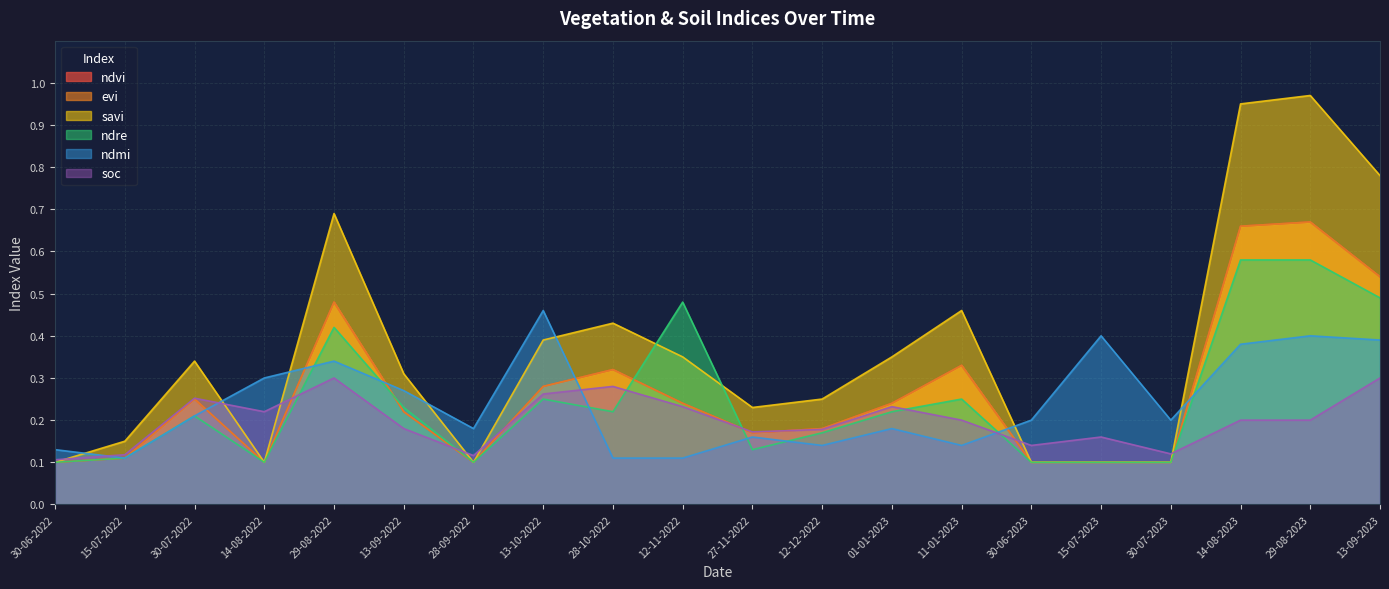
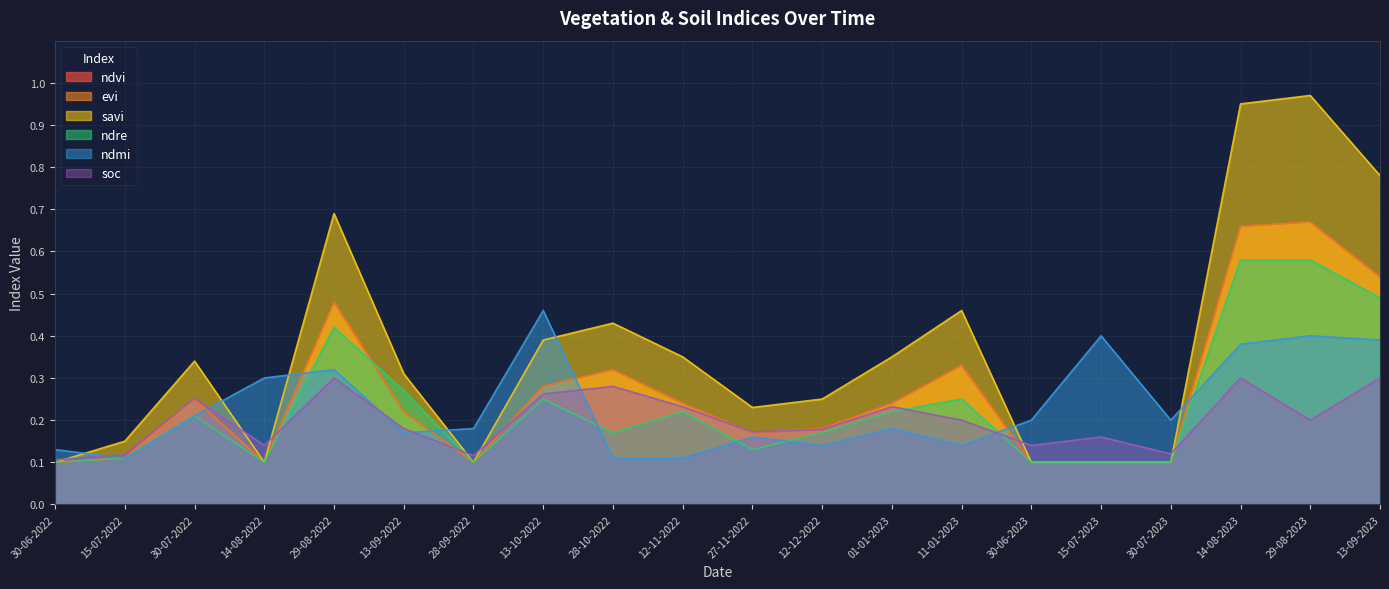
  {
    "ndre": {
      "29-08-2022": 0.42,
-     "13-09-2022": 0.23,
+     "13-09-2022": 0.27,
      "13-10-2022": 0.25,
-     "28-10-2022": 0.22,
-     "12-11-2022": 0.48,
+     "28-10-2022": 0.17,
+     "12-11-2022": 0.22,
      "27-11-2022": 0.13,
      "12-12-2022": 0.17,
      "01-01-2023": 0.22,
      "11-01-2023": 0.25,
      "14-08-2023": 0.58,
      "29-08-2023": 0.58,
      "13-09-2023": 0.49
    },
    "ndmi": {
      "30-06-2022": 0.13,
      "14-08-2022": 0.30,
-     "29-08-2022": 0.34,
-     "13-09-2022": 0.27,
+     "29-08-2022": 0.32,
+     "13-09-2022": 0.17,
      "28-09-2022": 0.18,
      "13-10-2022": 0.46,
      "28-10-2022": 0.11,
      "12-11-2022": 0.11,
      "27-11-2022": 0.16,
      "12-12-2022": 0.14,
      "01-01-2023": 0.18,
      "11-01-2023": 0.14,
      "30-06-2023": 0.20,
      "15-07-2023": 0.40,
      "30-07-2023": 0.20,
      "14-08-2023": 0.38,
      "29-08-2023": 0.40,
      "13-09-2023": 0.39
    },
    "soc": {
      "15-07-2022": 0.12,
-     "14-08-2022": 0.22,
+     "14-08-2022": 0.14,
      "29-08-2022": 0.30,
      "13-09-2022": 0.18,
      "28-09-2022": 0.12,
      "13-10-2022": 0.26,
      "28-10-2022": 0.28,
      "12-11-2022": 0.23,
      "01-01-2023": 0.23,
      "11-01-2023": 0.20,
      "30-06-2023": 0.14,
      "15-07-2023": 0.16,
      "30-07-2023": 0.12,
-     "14-08-2023": 0.2,
+     "14-08-2023": 0.3,
      "29-08-2023": 0.20,
      "13-09-2023": 0.30
    }
  }
